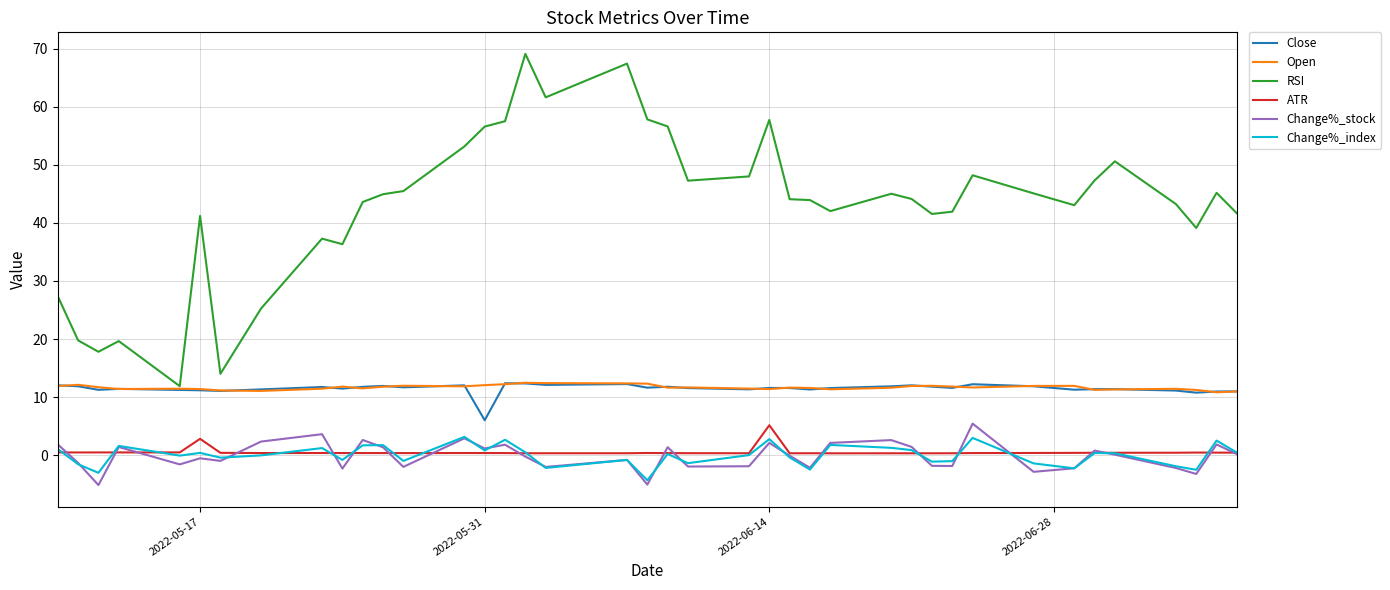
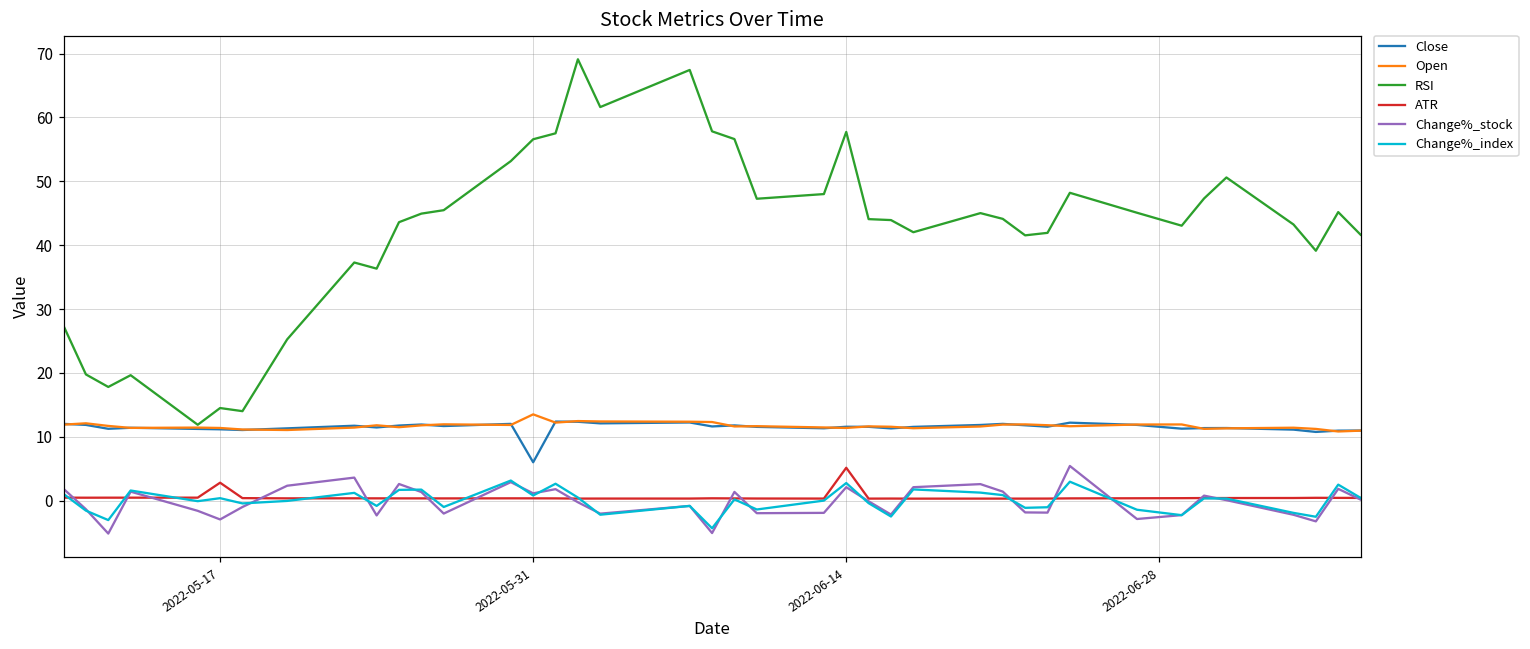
  {
    "Close": {
      "2022-05-31": 6
    },
    "Open": {
-     "2022-05-31": 12
+     "2022-05-31": 14
    },
    "RSI": {
-     "2022-05-17": 41,
+     "2022-05-17": 15,
      "2022-05-31": 57,
      "2022-06-14": 58
    },
    "ATR": {
      "2022-05-17": 3,
      "2022-05-31": 0,
      "2022-06-14": 5
    },
    "Change%_stock": {
-     "2022-05-17": -1,
+     "2022-05-17": -3,
      "2022-06-14": 2
    },
    "Change%_index": {
      "2022-05-17": 0,
      "2022-06-14": 3
    }
  }
